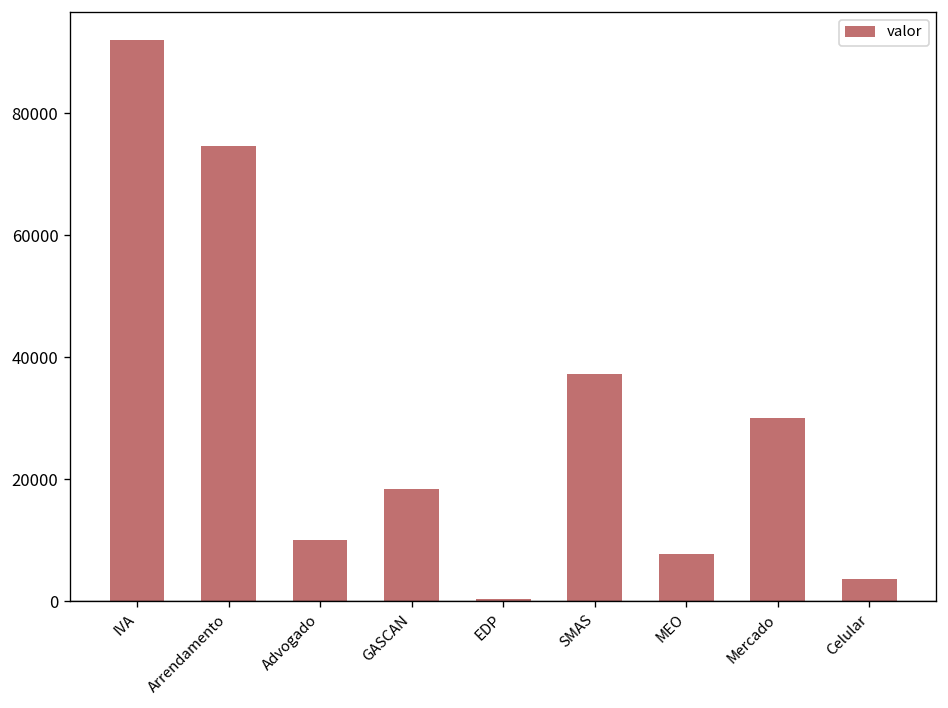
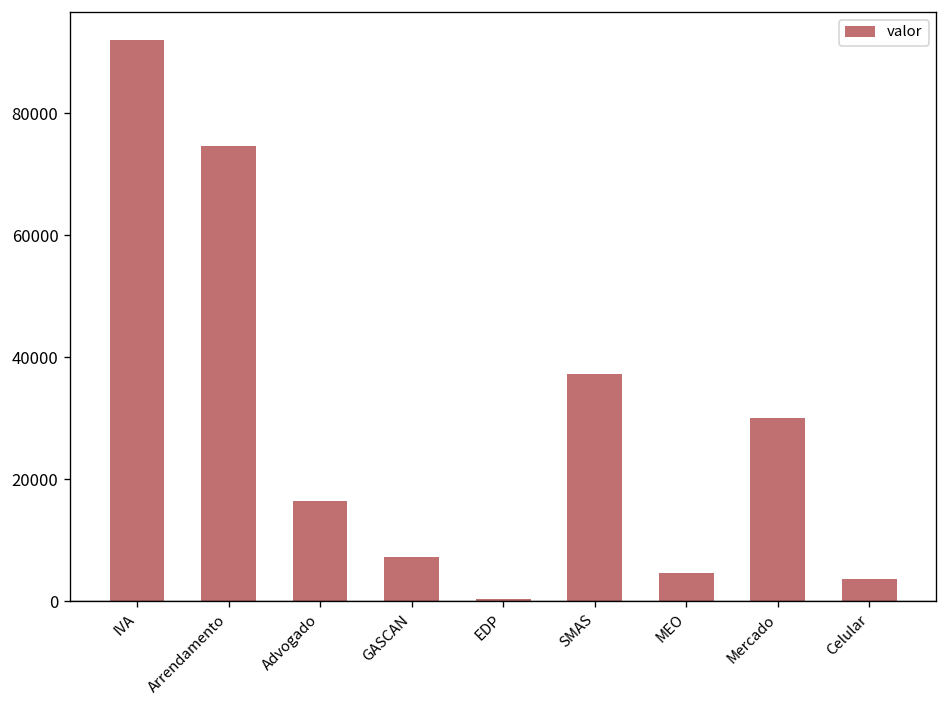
  {
    "IVA": 92000,
    "Arrendamento": 75000,
-   "Advogado": 10000,
-   "GASCAN": 18000,
+   "Advogado": 16000,
+   "GASCAN": 7000,
    "SMAS": 37000,
-   "MEO": 8000,
+   "MEO": 5000,
    "Mercado": 30000,
    "Celular": 4000
  }
